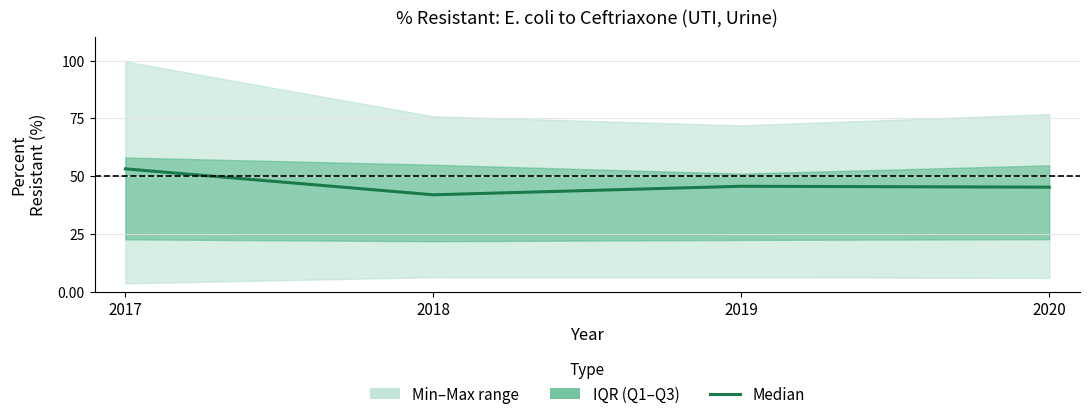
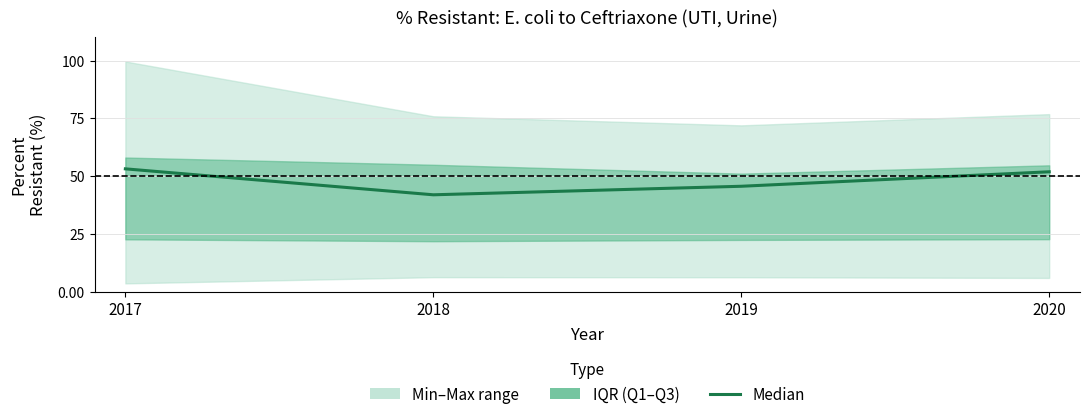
  {
    "Median": {
      "2017": 53,
      "2018": 42,
      "2019": 46,
-     "2020": 45
+     "2020": 52
    }
  }
